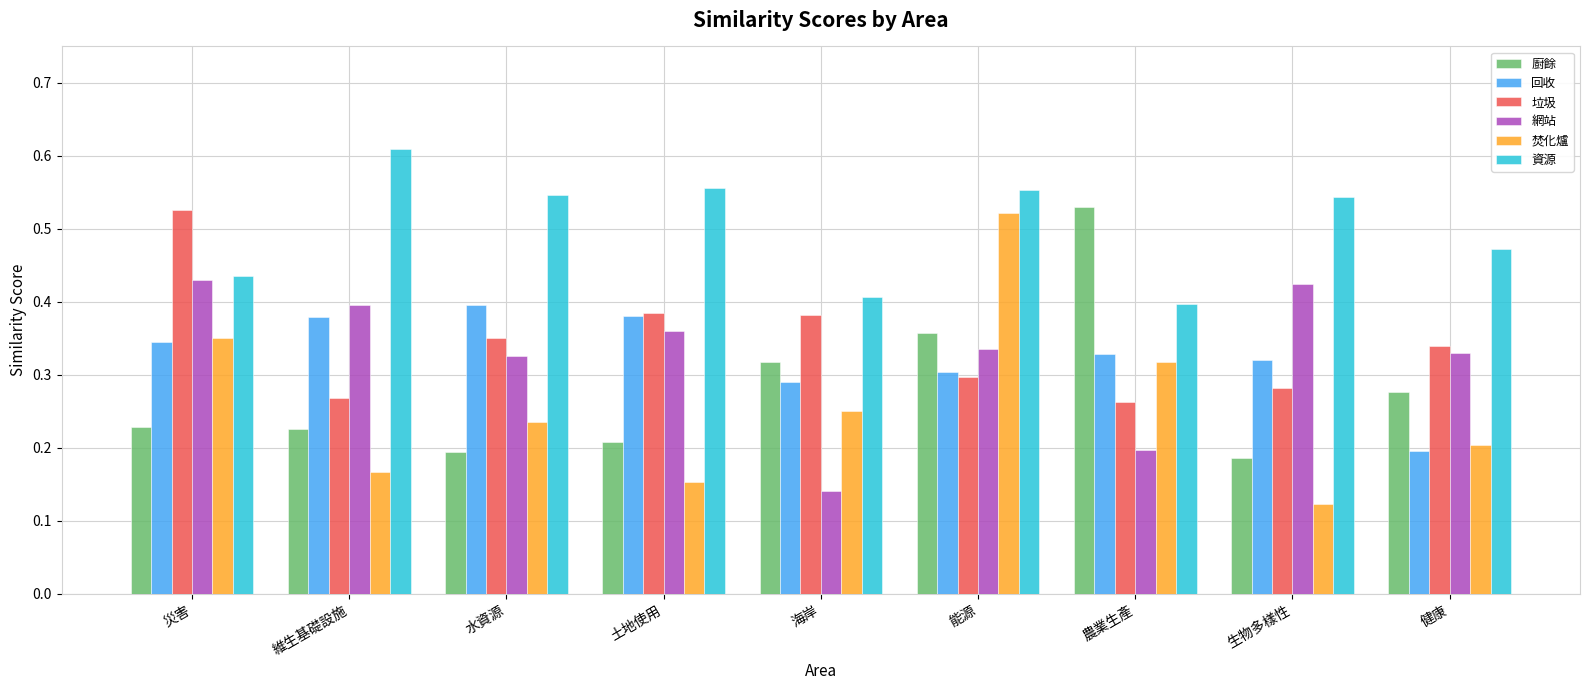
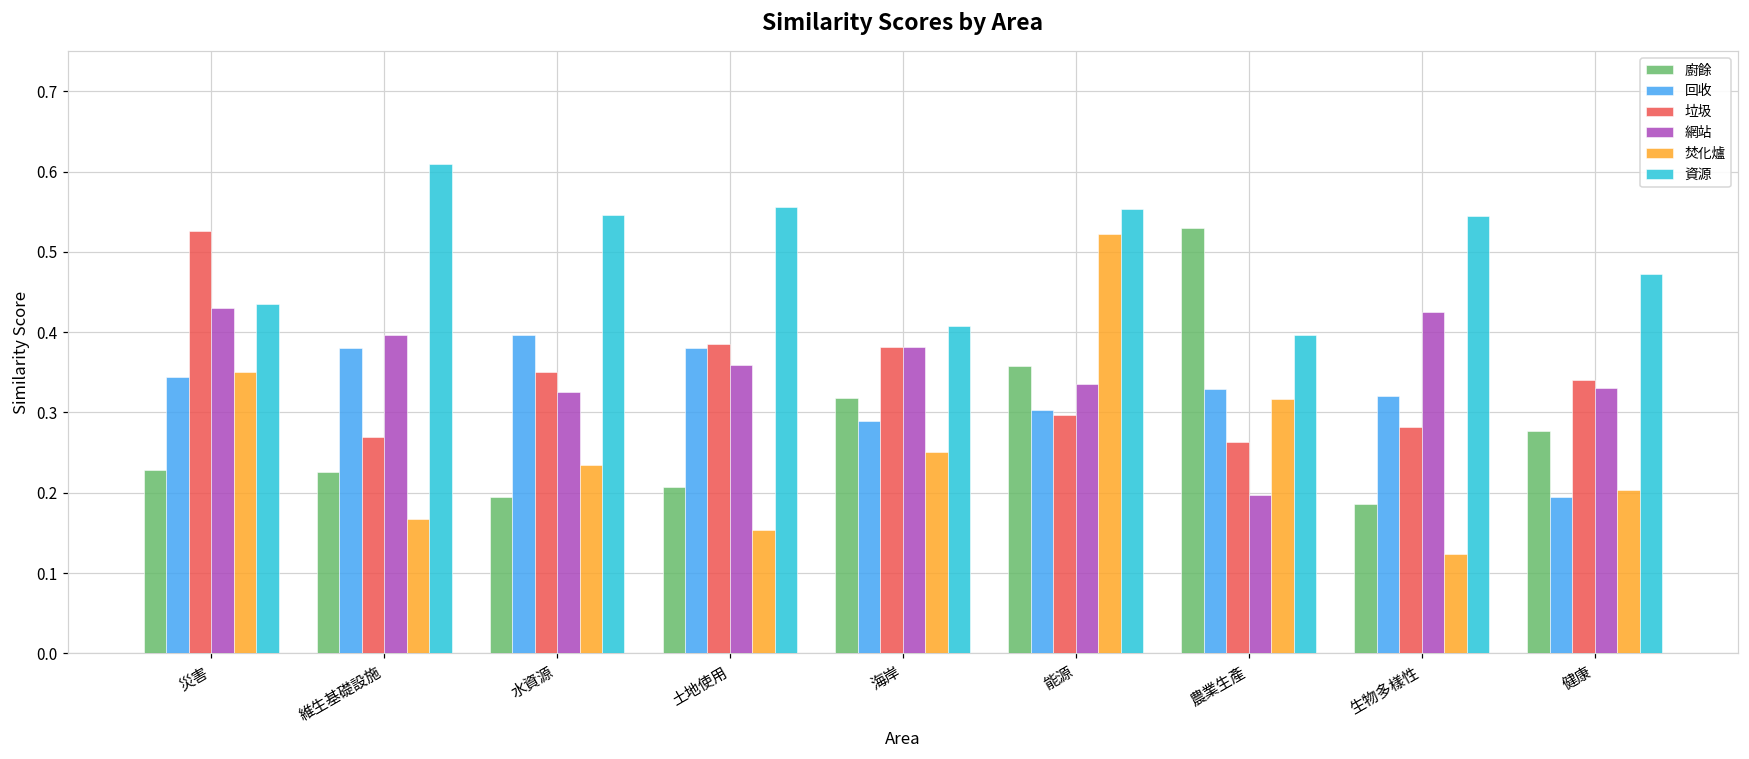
  {
    "廚餘": {
      "災害": 0.23,
      "維生基礎設施": 0.23,
      "水資源": 0.20,
      "土地使用": 0.21,
      "海岸": 0.32,
      "能源": 0.36,
      "農業生產": 0.53,
      "生物多樣性": 0.19,
      "健康": 0.28
    },
    "垃圾": {
      "災害": 0.53,
      "維生基礎設施": 0.27,
      "水資源": 0.35,
      "土地使用": 0.39,
      "海岸": 0.38,
      "能源": 0.30,
      "農業生產": 0.26,
      "生物多樣性": 0.28,
      "健康": 0.34
    },
    "網站": {
      "災害": 0.43,
      "維生基礎設施": 0.40,
      "水資源": 0.33,
      "土地使用": 0.36,
-     "海岸": 0.14,
+     "海岸": 0.38,
      "能源": 0.34,
      "農業生產": 0.20,
      "生物多樣性": 0.43,
      "健康": 0.33
    },
    "焚化爐": {
      "災害": 0.35,
      "維生基礎設施": 0.17,
      "水資源": 0.23,
      "土地使用": 0.15,
      "海岸": 0.25,
      "能源": 0.52,
      "農業生產": 0.32,
      "生物多樣性": 0.12,
      "健康": 0.20
    }
  }
